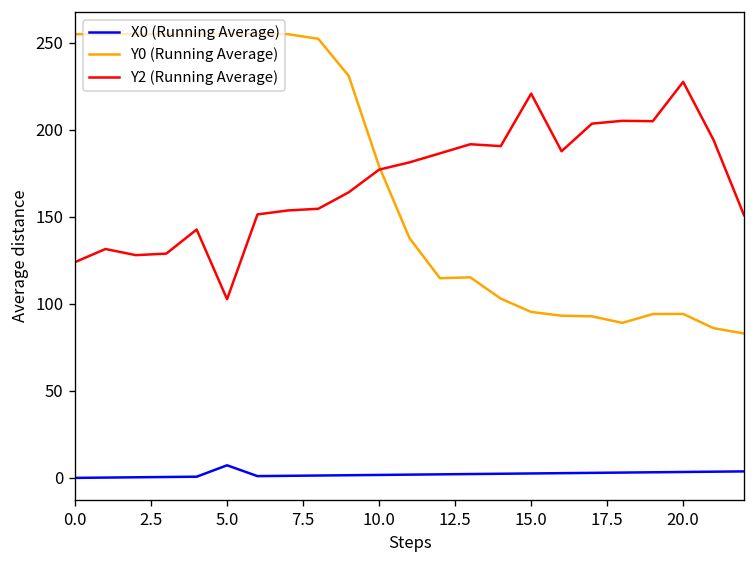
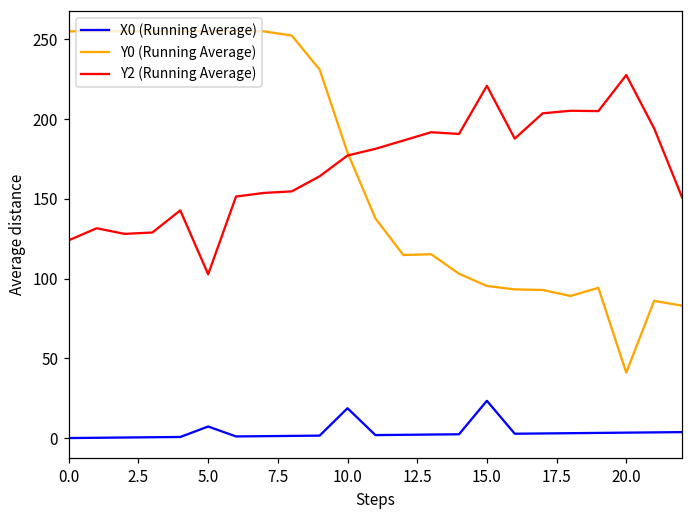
  {
    "X0 (Running Average)": {
      "0.0": 0,
      "5.0": 7,
-     "10.0": 2,
-     "15.0": 3,
+     "10.0": 19,
+     "15.0": 23,
      "20.0": 3
    },
    "Y0 (Running Average)": {
      "0.0": 255,
      "10.0": 179,
      "15.0": 95,
-     "20.0": 94
+     "20.0": 41
    },
    "Y2 (Running Average)": {
      "0.0": 124,
      "5.0": 103,
      "10.0": 177,
      "15.0": 221,
      "20.0": 228
    }
  }
